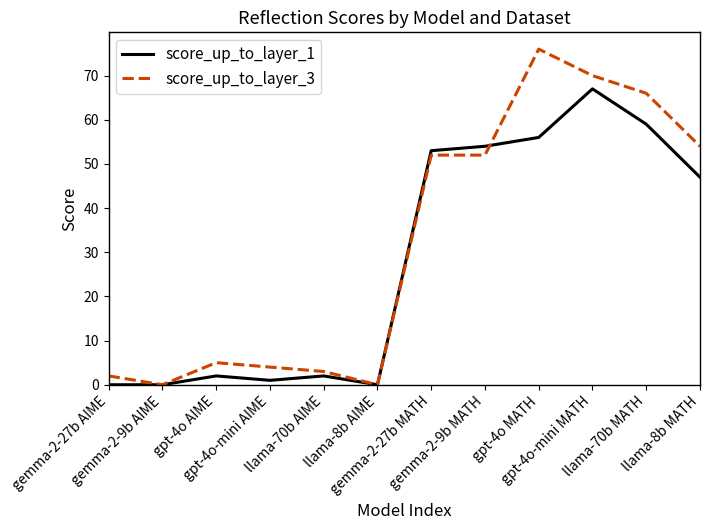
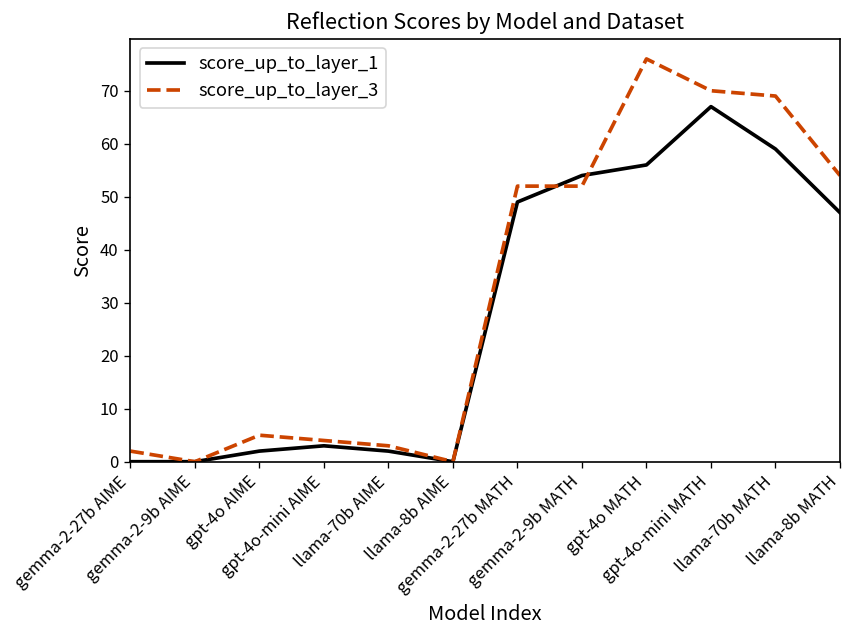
  {
    "score_up_to_layer_1": {
      "gemma-2-27b AIME": 0,
      "gpt-4o AIME": 2,
-     "gpt-4o-mini AIME": 1,
+     "gpt-4o-mini AIME": 3,
      "llama-70b AIME": 2,
-     "gemma-2-27b MATH": 53,
+     "gemma-2-27b MATH": 49,
      "gemma-2-9b MATH": 54,
      "gpt-4o MATH": 56,
      "gpt-4o-mini MATH": 67,
      "llama-70b MATH": 59,
      "llama-8b MATH": 47
    },
    "score_up_to_layer_3": {
      "gemma-2-27b AIME": 2,
      "gpt-4o AIME": 5,
      "gpt-4o-mini AIME": 4,
      "llama-70b AIME": 3,
      "gemma-2-27b MATH": 52,
      "gemma-2-9b MATH": 52,
      "gpt-4o MATH": 76,
      "gpt-4o-mini MATH": 70,
-     "llama-70b MATH": 66,
+     "llama-70b MATH": 69,
      "llama-8b MATH": 54
    }
  }
